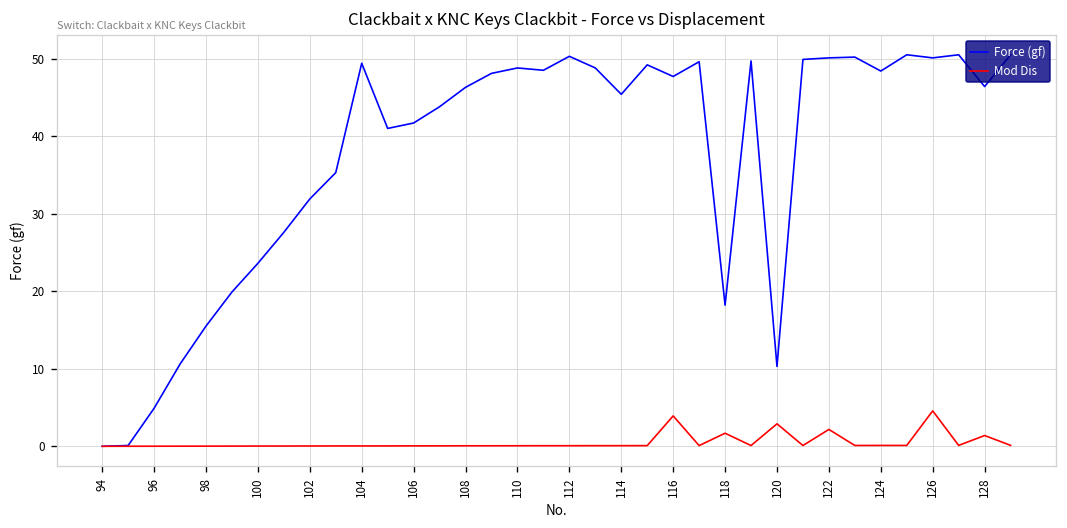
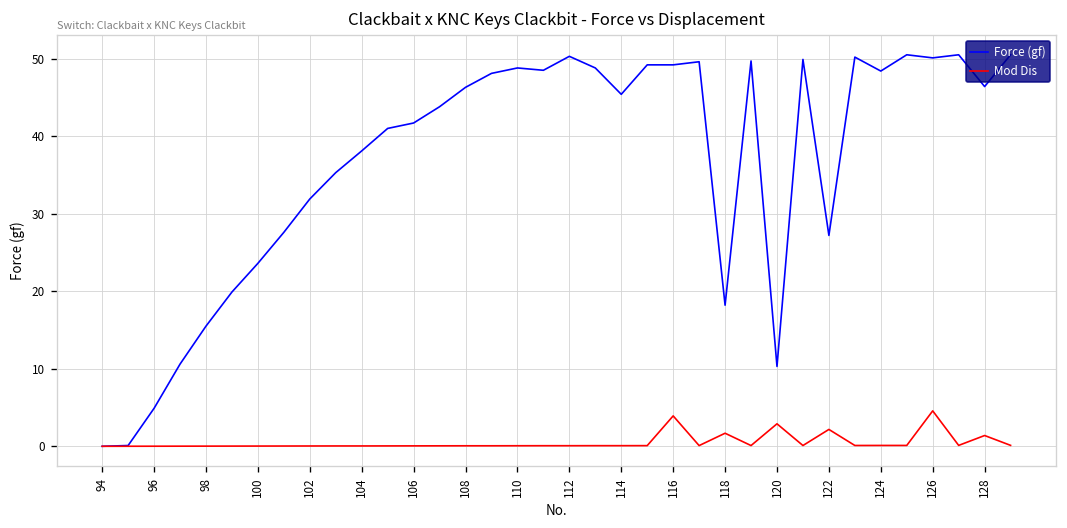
  {
    "Force (gf)": {
      "96": 5,
      "98": 16,
      "100": 24,
      "102": 32,
-     "104": 49,
+     "104": 38,
      "106": 42,
      "108": 46,
      "110": 49,
      "112": 50,
      "114": 45,
-     "116": 48,
+     "116": 49,
      "118": 18,
      "120": 10,
-     "122": 50,
+     "122": 27,
      "124": 48,
      "126": 50,
      "128": 46
    },
    "Mod Dis": {
      "96": 0,
      "98": 0,
      "100": 0,
      "102": 0,
      "104": 0,
      "106": 0,
      "108": 0,
      "110": 0,
      "112": 0,
      "114": 0,
      "116": 4,
      "118": 2,
      "120": 3,
      "122": 2,
      "124": 0,
      "126": 5,
      "128": 1
    }
  }
